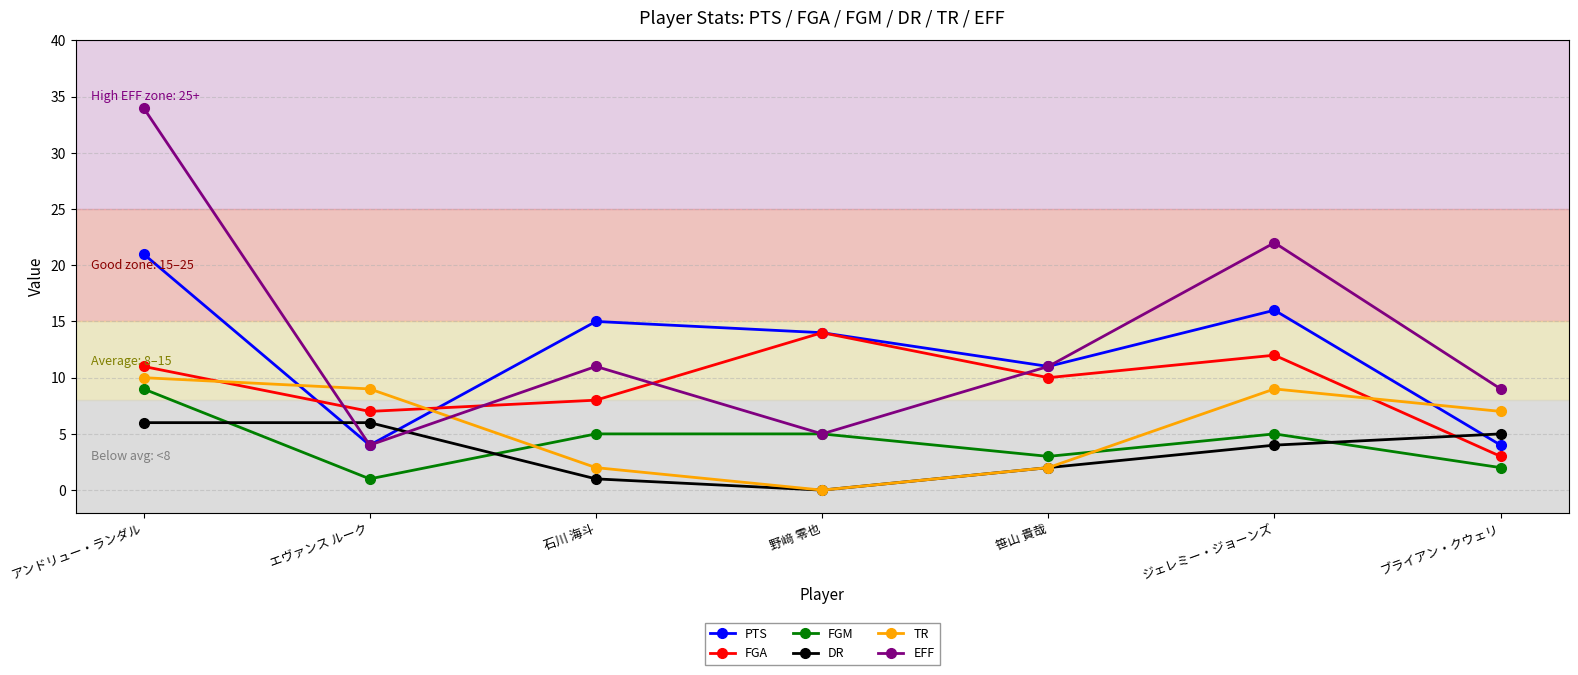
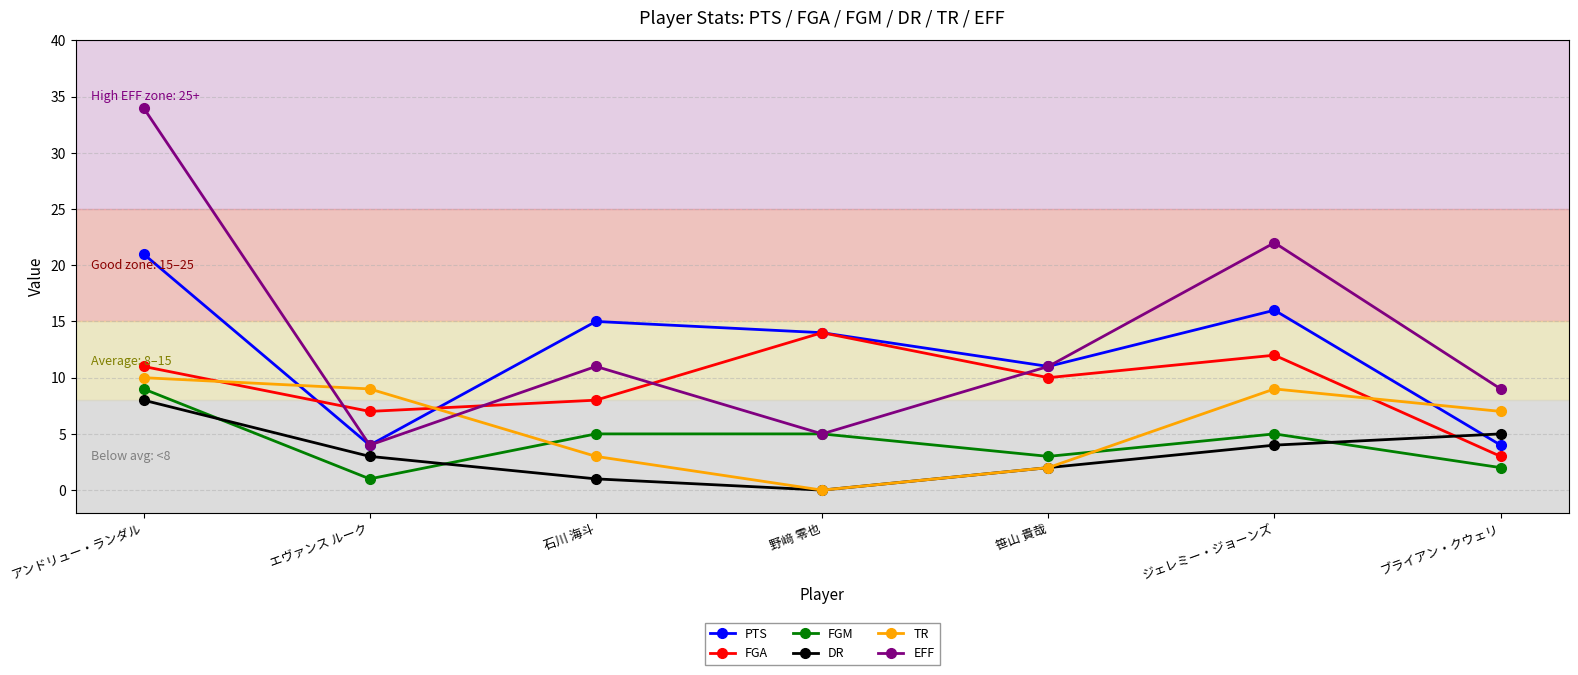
  {
    "PTS": {
      "石川 海斗": 15,
      "ジェレミー・ジョーンズ": 16,
      "ブライアン・クウェリ": 4
    },
    "FGA": {
      "エヴァンス ルーク": 7,
      "石川 海斗": 8,
      "笹山 貴哉": 10,
      "ジェレミー・ジョーンズ": 12,
      "ブライアン・クウェリ": 3
    },
    "FGM": {
      "アンドリュー・ランダル": 9,
      "エヴァンス ルーク": 1,
      "石川 海斗": 5,
      "笹山 貴哉": 3,
      "ジェレミー・ジョーンズ": 5,
      "ブライアン・クウェリ": 2
    },
    "DR": {
-     "アンドリュー・ランダル": 6,
-     "エヴァンス ルーク": 6,
+     "アンドリュー・ランダル": 8,
+     "エヴァンス ルーク": 3,
      "石川 海斗": 1,
      "ジェレミー・ジョーンズ": 4,
      "ブライアン・クウェリ": 5
    },
    "TR": {
      "アンドリュー・ランダル": 10,
      "エヴァンス ルーク": 9,
-     "石川 海斗": 2,
+     "石川 海斗": 3,
      "ジェレミー・ジョーンズ": 9,
      "ブライアン・クウェリ": 7
    },
    "EFF": {
      "石川 海斗": 11,
      "ジェレミー・ジョーンズ": 22,
      "ブライアン・クウェリ": 9
    }
  }
